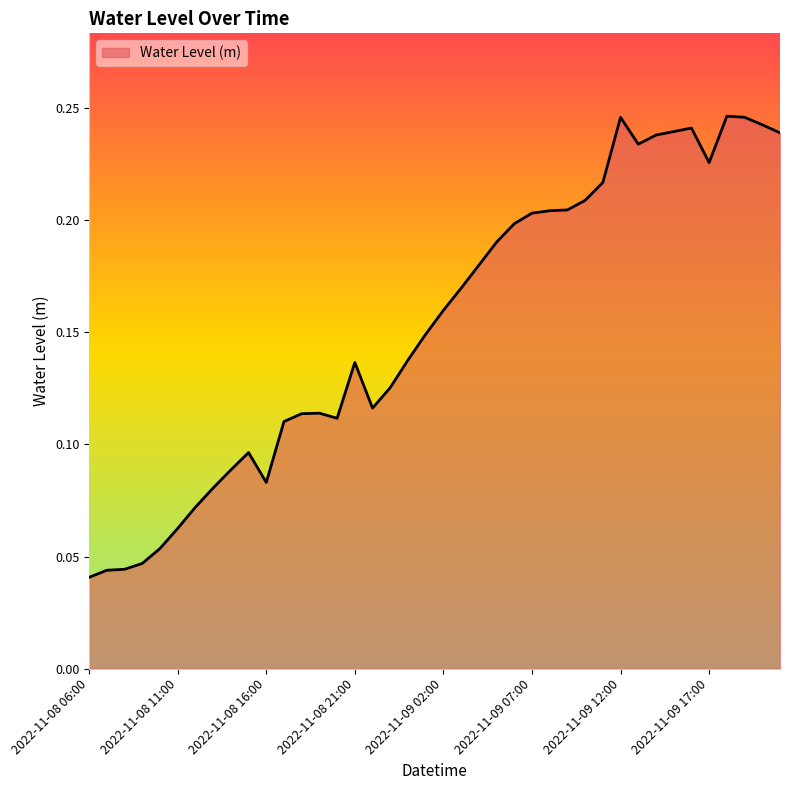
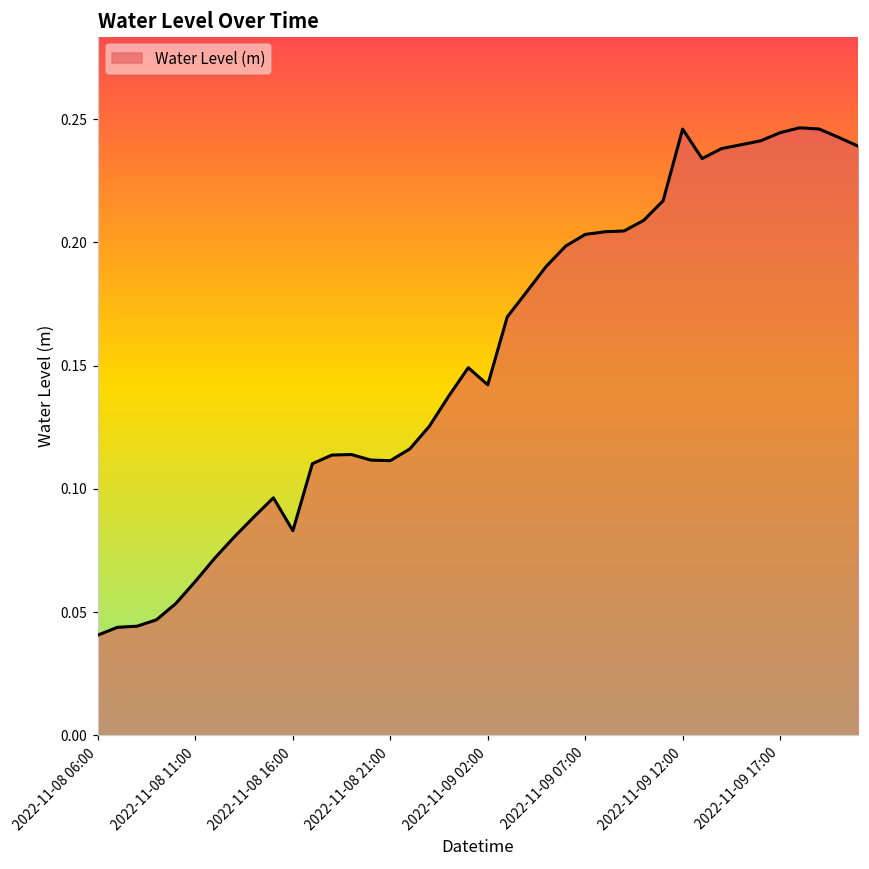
  {
    "2022-11-08 06:00": 0.041,
    "2022-11-08 11:00": 0.063,
    "2022-11-08 16:00": 0.083,
-   "2022-11-08 21:00": 0.137,
-   "2022-11-09 02:00": 0.160,
+   "2022-11-08 21:00": 0.111,
+   "2022-11-09 02:00": 0.142,
    "2022-11-09 07:00": 0.203,
    "2022-11-09 12:00": 0.246,
-   "2022-11-09 17:00": 0.226
+   "2022-11-09 17:00": 0.244
  }
